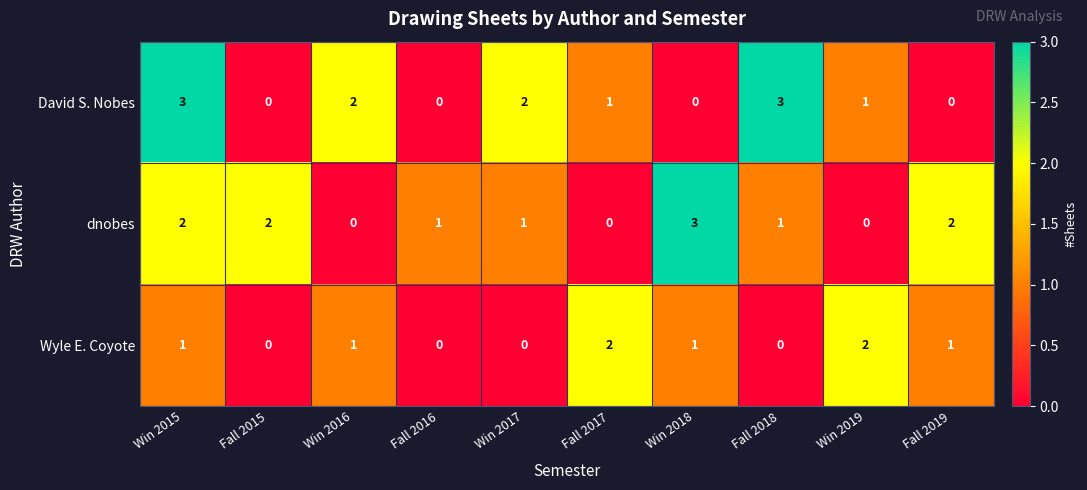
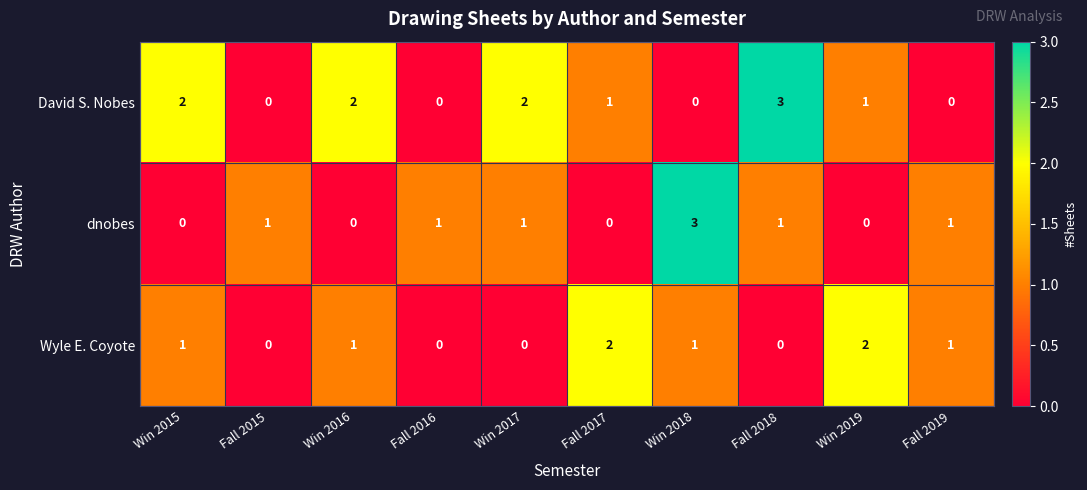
  {
    "David S. Nobes": {
-     "Win 2015": 3,
+     "Win 2015": 2,
      "Fall 2015": 0,
      "Win 2016": 2,
      "Fall 2016": 0,
      "Win 2017": 2,
      "Fall 2017": 1,
      "Win 2018": 0,
      "Fall 2018": 3,
      "Win 2019": 1,
      "Fall 2019": 0
    },
    "dnobes": {
-     "Win 2015": 2,
-     "Fall 2015": 2,
+     "Win 2015": 0,
+     "Fall 2015": 1,
      "Win 2016": 0,
      "Fall 2016": 1,
      "Win 2017": 1,
      "Fall 2017": 0,
      "Win 2018": 3,
      "Fall 2018": 1,
      "Win 2019": 0,
-     "Fall 2019": 2
+     "Fall 2019": 1
    },
    "Wyle E. Coyote": {
      "Win 2015": 1,
      "Fall 2015": 0,
      "Win 2016": 1,
      "Fall 2016": 0,
      "Win 2017": 0,
      "Fall 2017": 2,
      "Win 2018": 1,
      "Fall 2018": 0,
      "Win 2019": 2,
      "Fall 2019": 1
    }
  }
